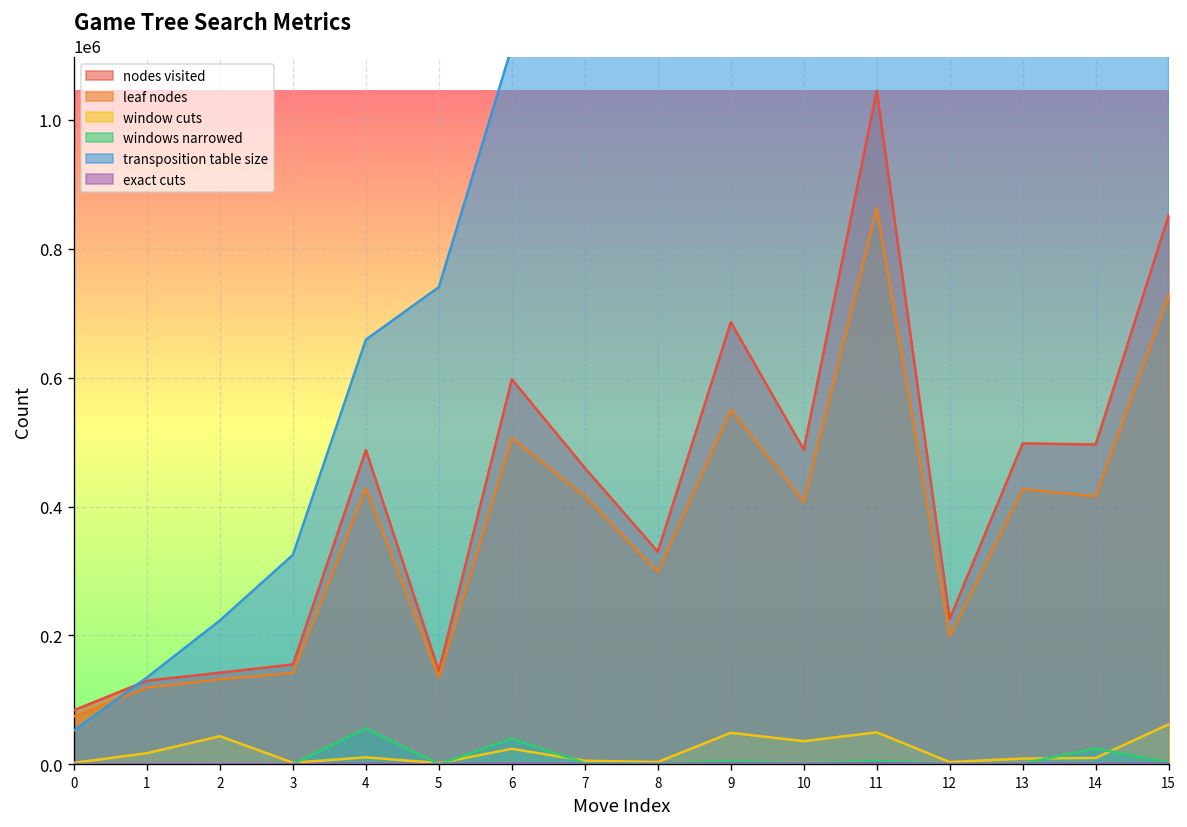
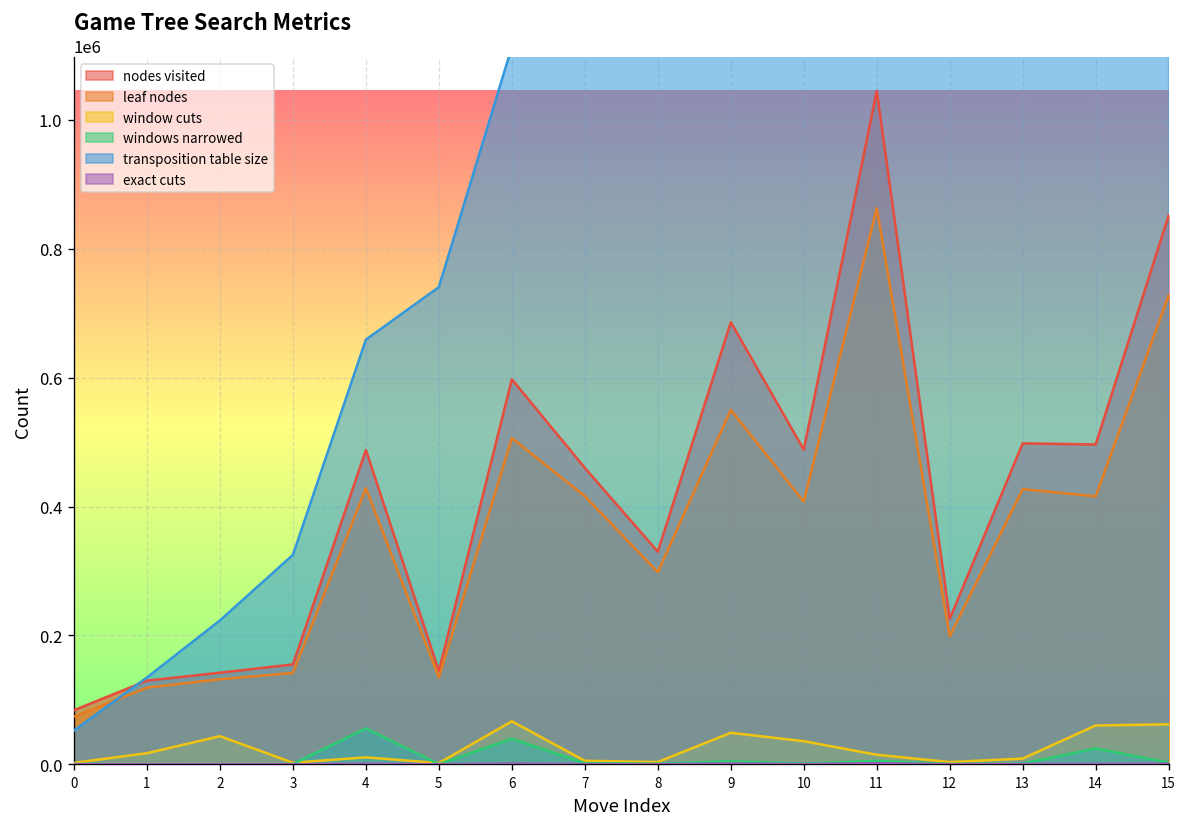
  {
    "window cuts": {
      "1": 20000,
      "2": 40000,
      "4": 10000,
-     "6": 20000,
+     "6": 70000,
      "9": 50000,
      "10": 40000,
-     "11": 50000,
+     "11": 10000,
      "13": 10000,
-     "14": 10000,
+     "14": 60000,
      "15": 60000
    },
    "windows narrowed": {
      "4": 60000,
      "6": 40000,
      "14": 20000
    },
    "transposition table size": {
      "0": 50000,
      "1": 130000,
      "2": 220000,
      "3": 320000,
      "4": 660000,
      "5": 740000
    },
    "exact cuts": {
      "4": 0,
      "6": 0,
      "14": 0
    }
  }
